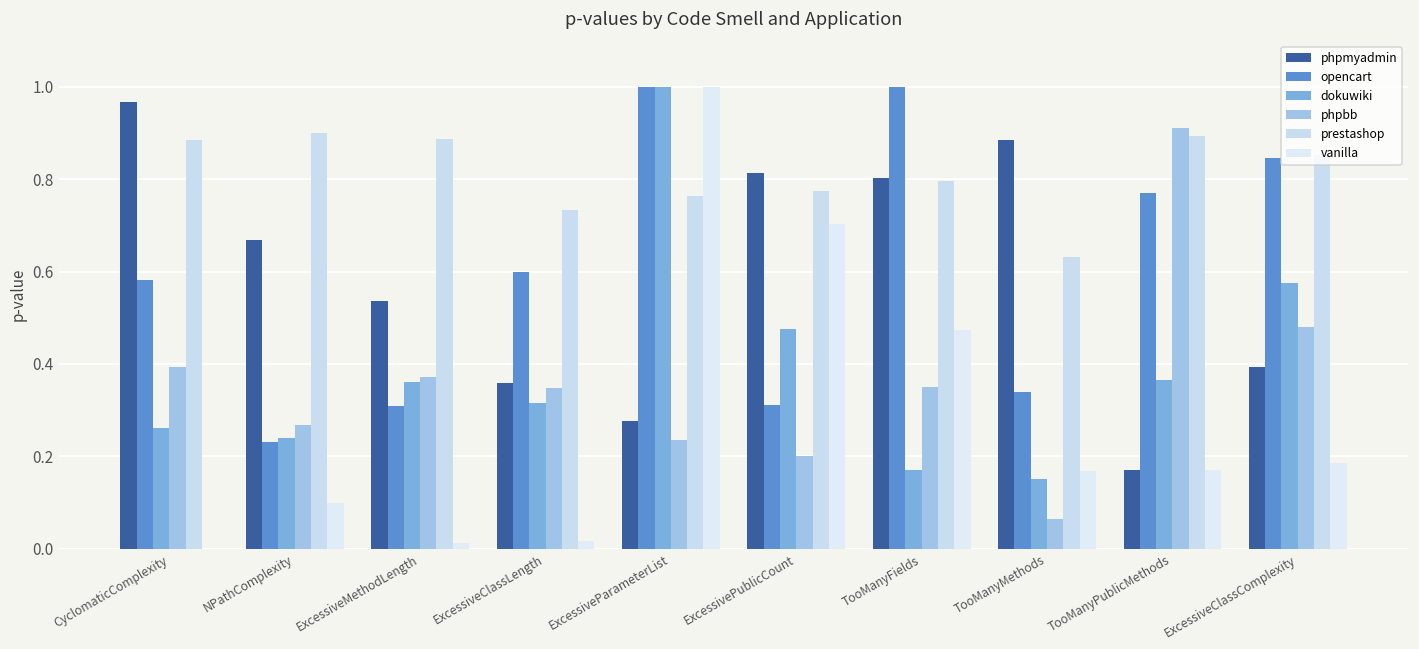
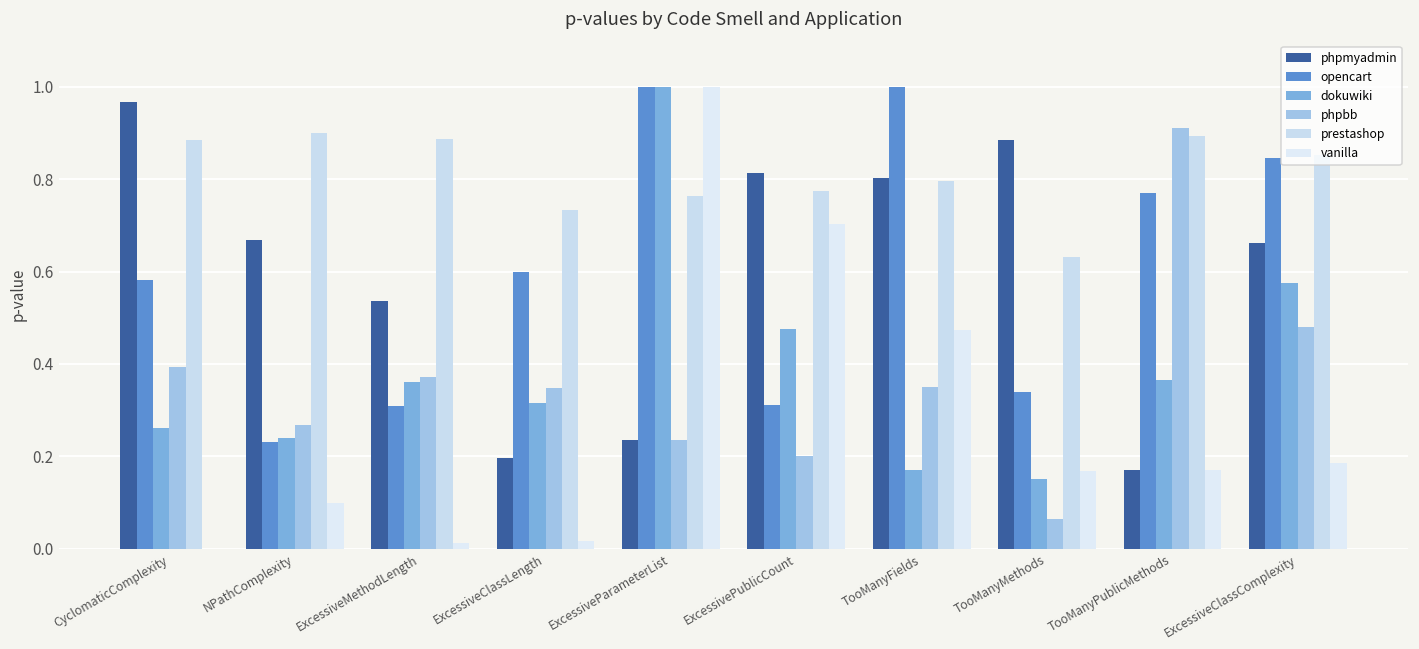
  {
    "phpmyadmin": {
      "CyclomaticComplexity": 0.97,
      "NPathComplexity": 0.67,
      "ExcessiveMethodLength": 0.54,
-     "ExcessiveClassLength": 0.36,
-     "ExcessiveParameterList": 0.28,
+     "ExcessiveClassLength": 0.20,
+     "ExcessiveParameterList": 0.24,
      "ExcessivePublicCount": 0.81,
      "TooManyFields": 0.80,
      "TooManyMethods": 0.88,
      "TooManyPublicMethods": 0.17,
-     "ExcessiveClassComplexity": 0.39
+     "ExcessiveClassComplexity": 0.66
    }
  }
